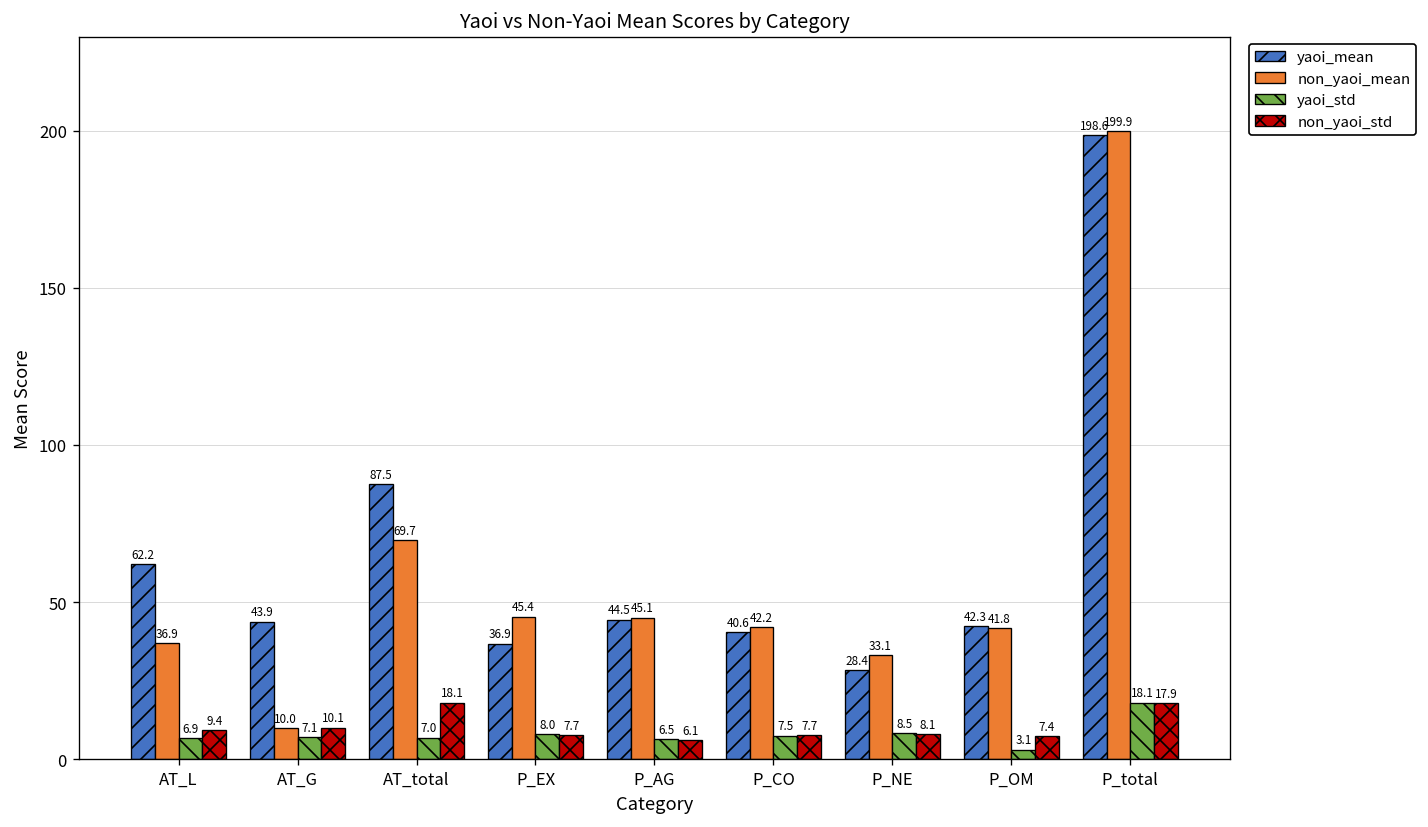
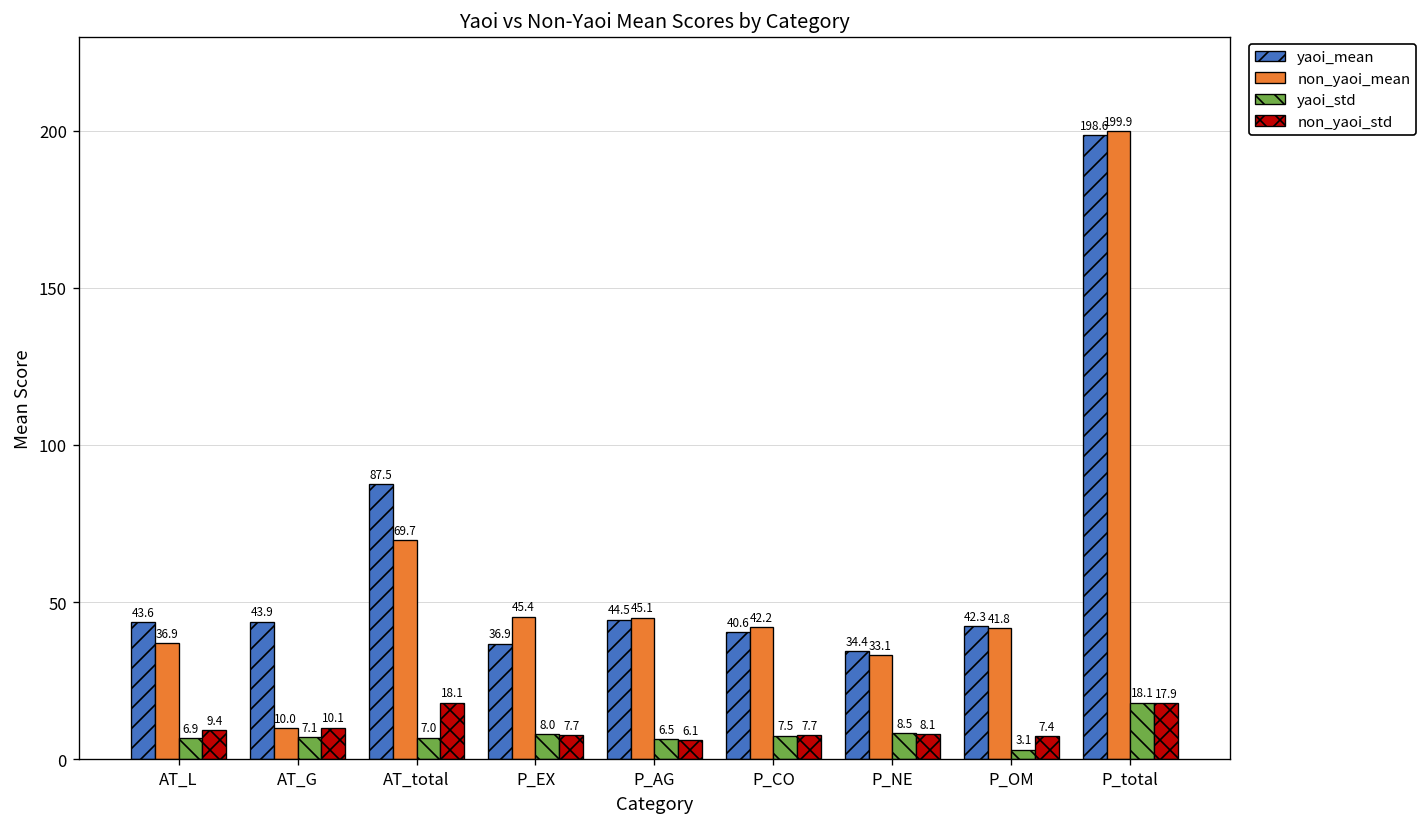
  {
    "yaoi_mean": {
-     "AT_L": 62.2,
+     "AT_L": 43.6,
      "AT_G": 43.9,
      "AT_total": 87.5,
      "P_EX": 36.9,
      "P_AG": 44.5,
      "P_CO": 40.6,
-     "P_NE": 28.4,
+     "P_NE": 34.4,
      "P_OM": 42.3,
      "P_total": 198.6
    },
    "non_yaoi_mean": {
      "AT_L": 36.9,
      "AT_G": 10.0,
      "AT_total": 69.7,
      "P_EX": 45.4,
      "P_AG": 45.1,
      "P_CO": 42.2,
      "P_NE": 33.1,
      "P_OM": 41.8,
      "P_total": 199.9
    },
    "yaoi_std": {
      "AT_L": 6.9,
      "AT_G": 7.1,
      "AT_total": 7.0,
      "P_EX": 8.0,
      "P_AG": 6.5,
      "P_CO": 7.5,
      "P_NE": 8.5,
      "P_OM": 3.1,
      "P_total": 18.1
    },
    "non_yaoi_std": {
      "AT_L": 9.4,
      "AT_G": 10.1,
      "AT_total": 18.1,
      "P_EX": 7.7,
      "P_AG": 6.1,
      "P_CO": 7.7,
      "P_NE": 8.1,
      "P_OM": 7.4,
      "P_total": 17.9
    }
  }
